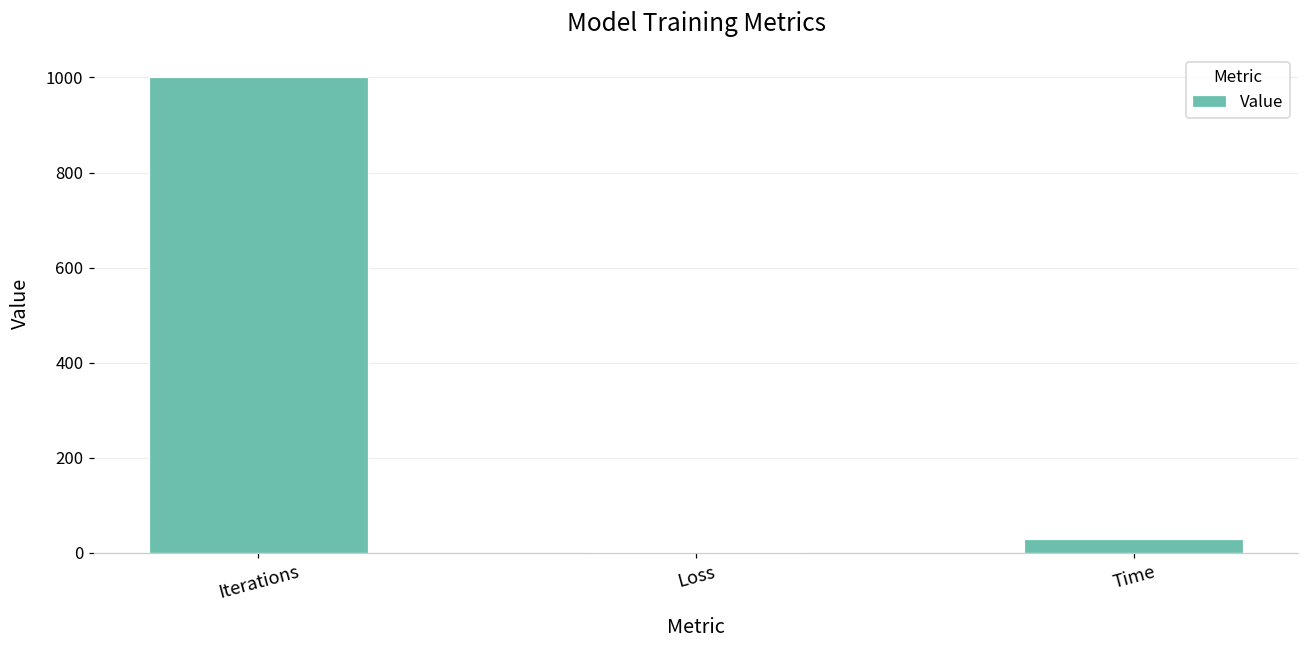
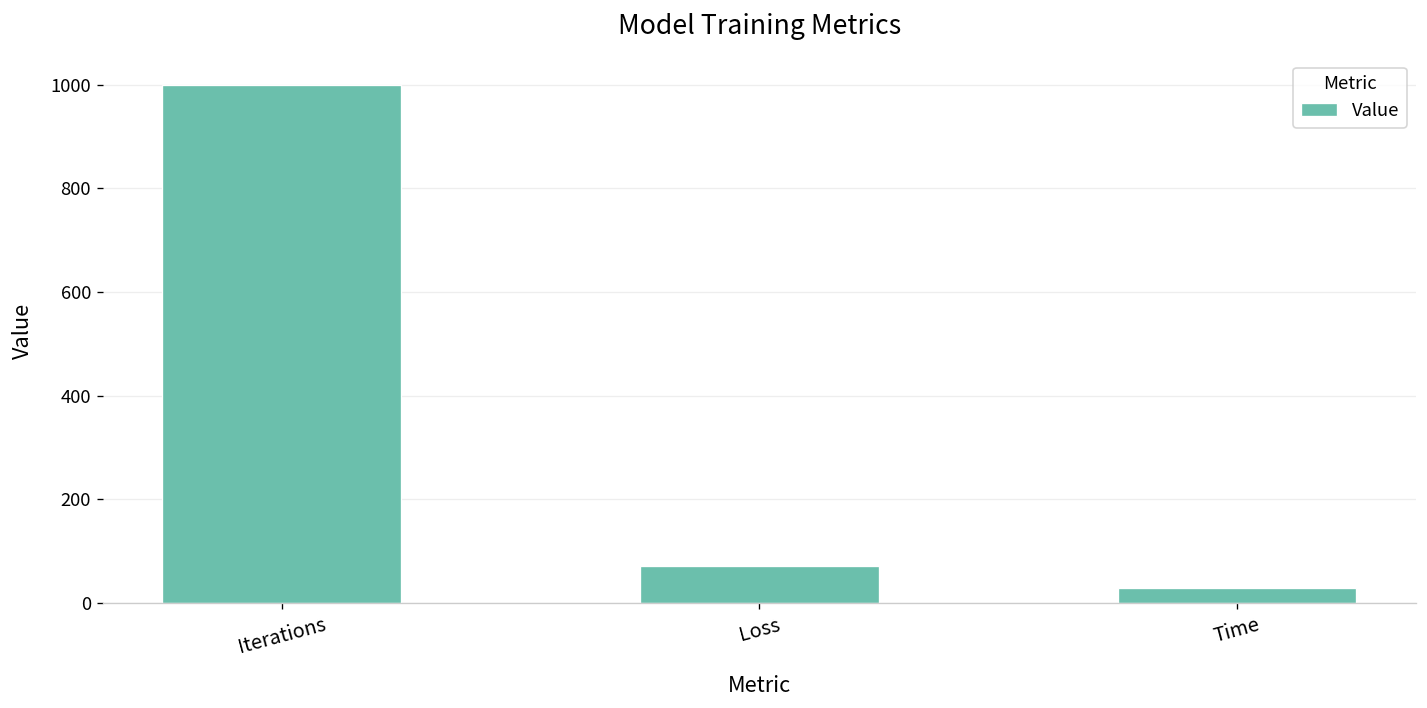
  {
    "Iterations": 1000,
-   "Loss": 0,
+   "Loss": 70,
    "Time": 30
  }
